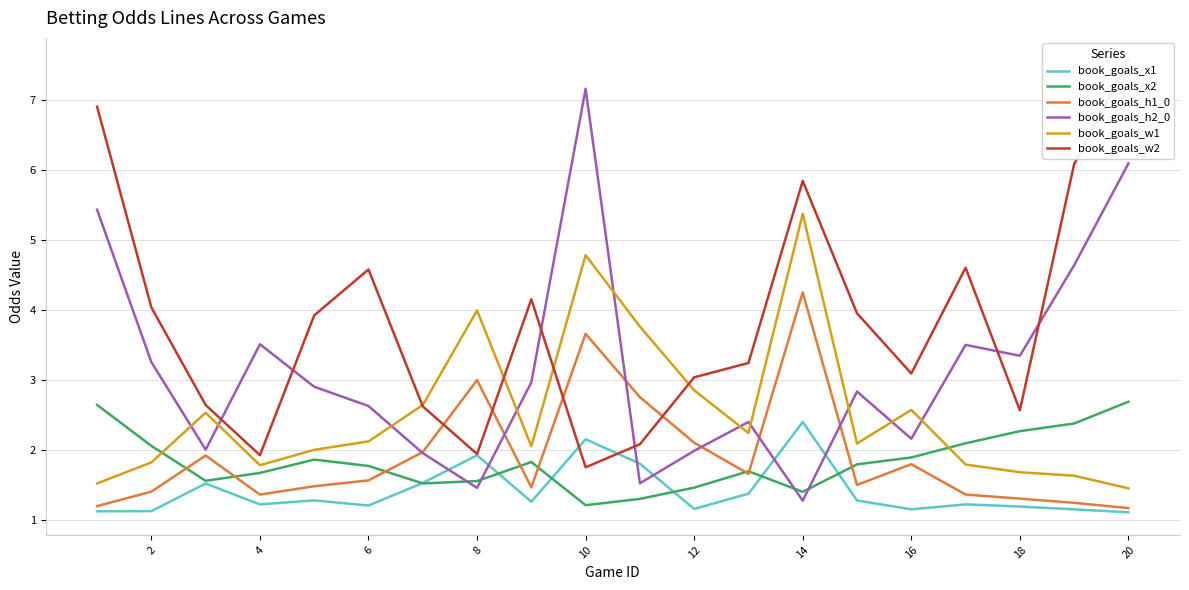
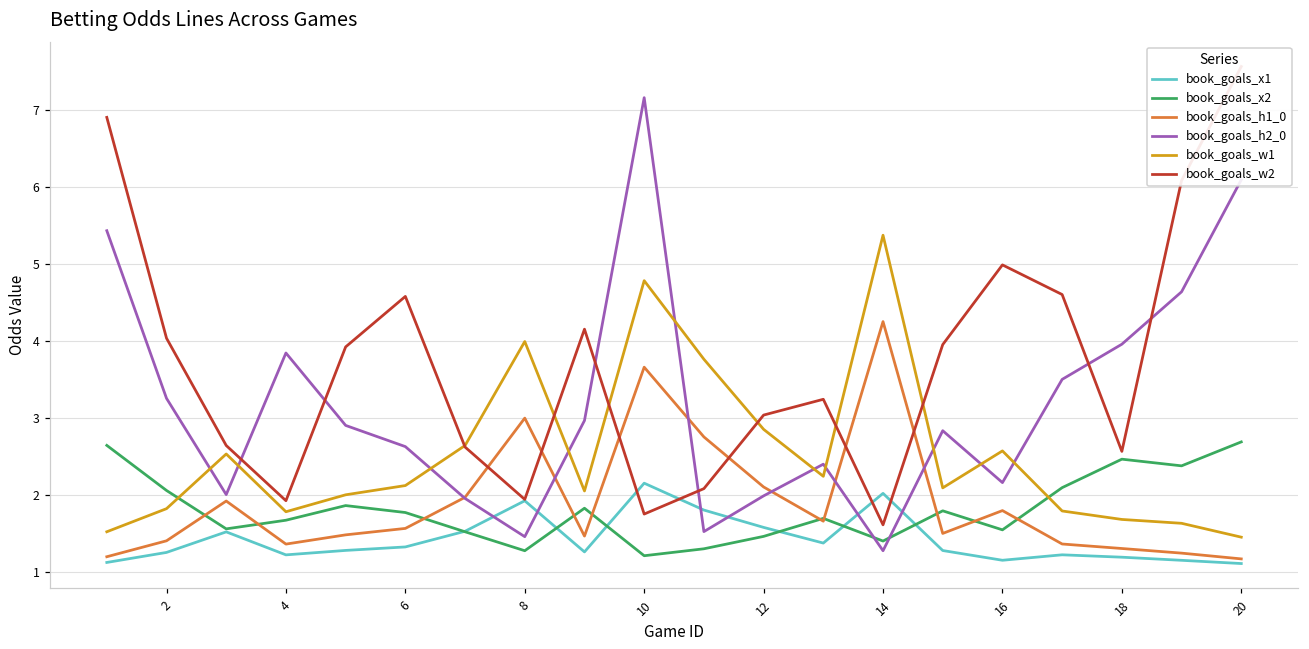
  {
    "book_goals_x1": {
-     "2": 1.1,
+     "2": 1.3,
      "4": 1.2,
-     "6": 1.2,
+     "6": 1.3,
      "10": 2.2,
-     "12": 1.2,
-     "14": 2.4,
+     "12": 1.6,
+     "14": 2.0,
      "16": 1.2,
      "18": 1.2,
      "20": 1.1
    },
    "book_goals_x2": {
      "2": 2.1,
      "4": 1.7,
      "6": 1.8,
-     "8": 1.6,
+     "8": 1.3,
      "10": 1.2,
      "12": 1.5,
      "14": 1.4,
-     "16": 1.9,
-     "18": 2.3,
+     "16": 1.5,
+     "18": 2.5,
      "20": 2.7
    },
    "book_goals_h2_0": {
      "2": 3.3,
-     "4": 3.5,
+     "4": 3.8,
      "6": 2.6,
      "8": 1.5,
      "10": 7.2,
      "12": 2.0,
      "14": 1.3,
      "16": 2.2,
-     "18": 3.3,
+     "18": 4.0,
      "20": 6.1
    },
    "book_goals_w2": {
      "2": 4.0,
      "4": 1.9,
      "6": 4.6,
      "10": 1.8,
      "12": 3.0,
-     "14": 5.8,
-     "16": 3.1,
+     "14": 1.6,
+     "16": 5.0,
      "18": 2.6
    }
  }
